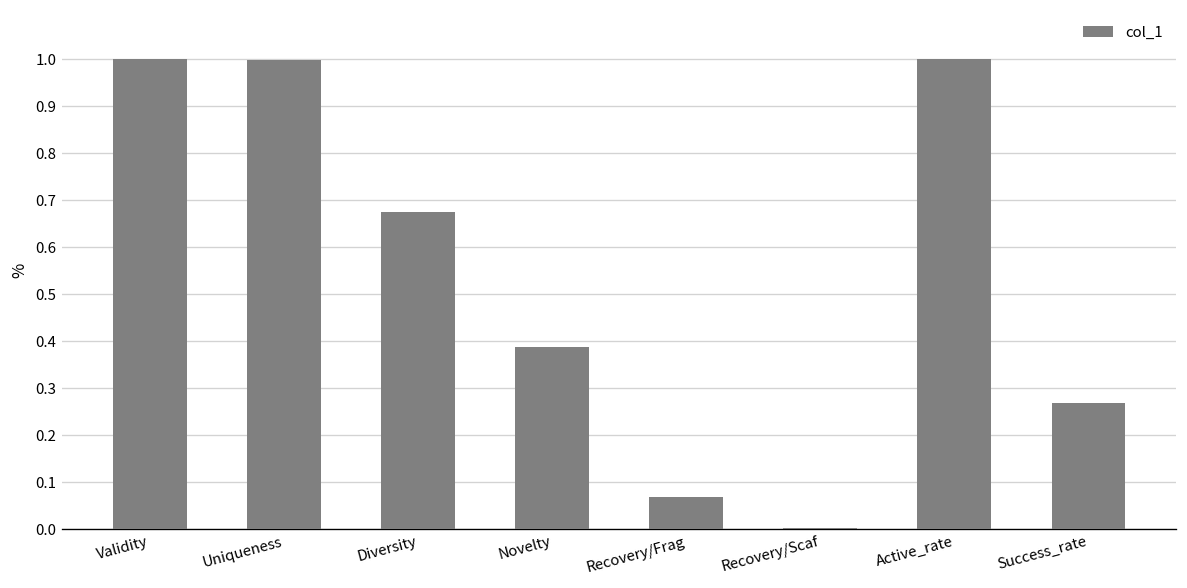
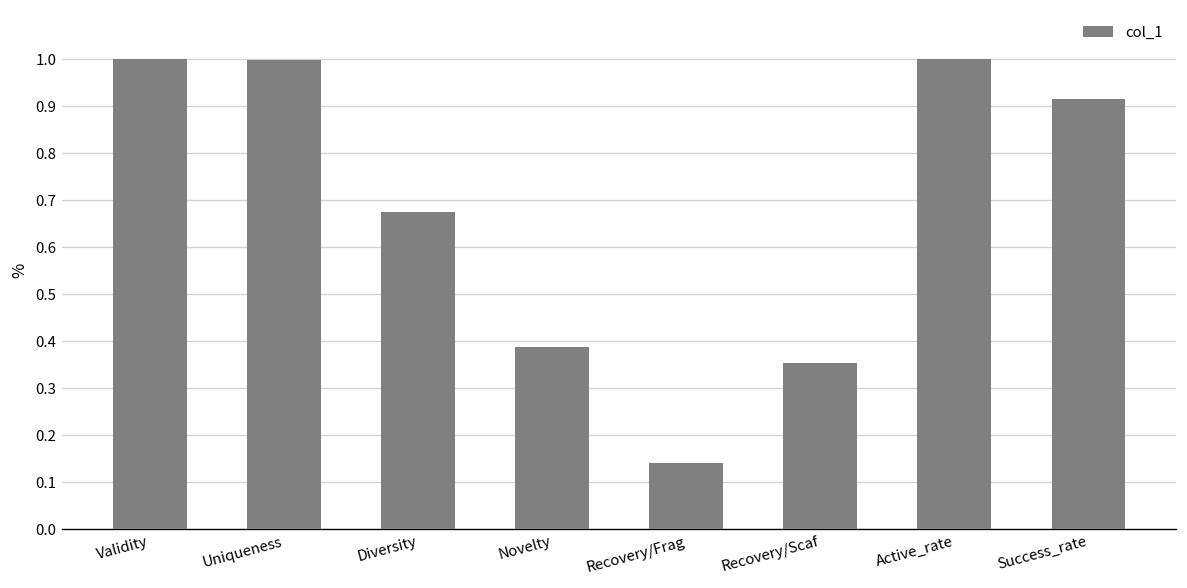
  {
    "Validity": 1.00,
    "Uniqueness": 1.00,
    "Diversity": 0.67,
    "Novelty": 0.39,
-   "Recovery/Frag": 0.07,
-   "Recovery/Scaf": 0.00,
+   "Recovery/Frag": 0.14,
+   "Recovery/Scaf": 0.35,
    "Active_rate": 1.00,
-   "Success_rate": 0.27
+   "Success_rate": 0.91
  }
